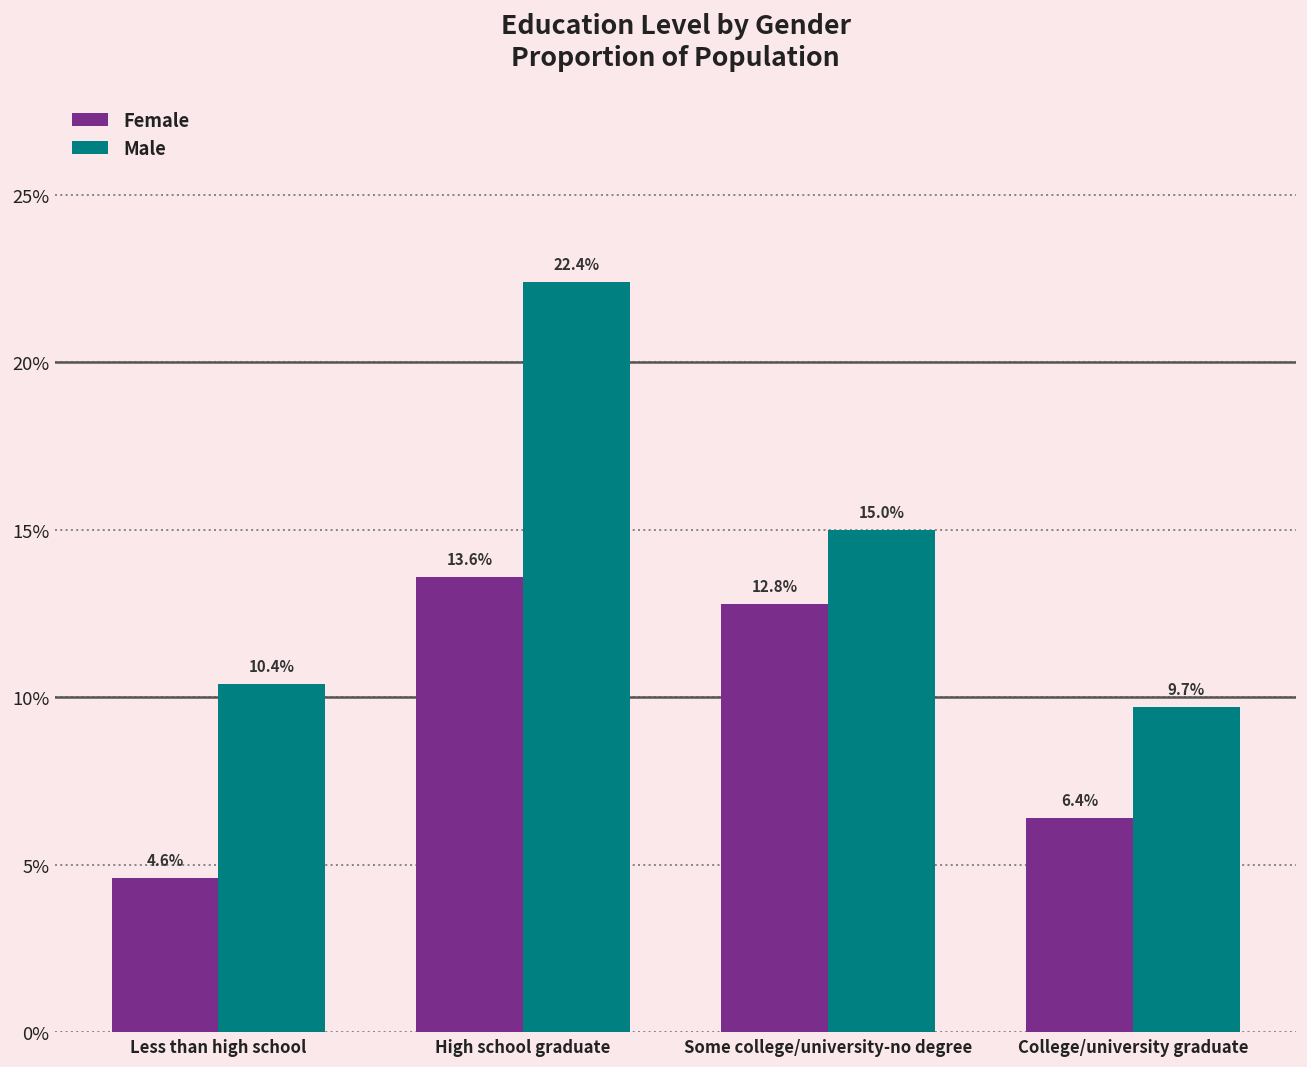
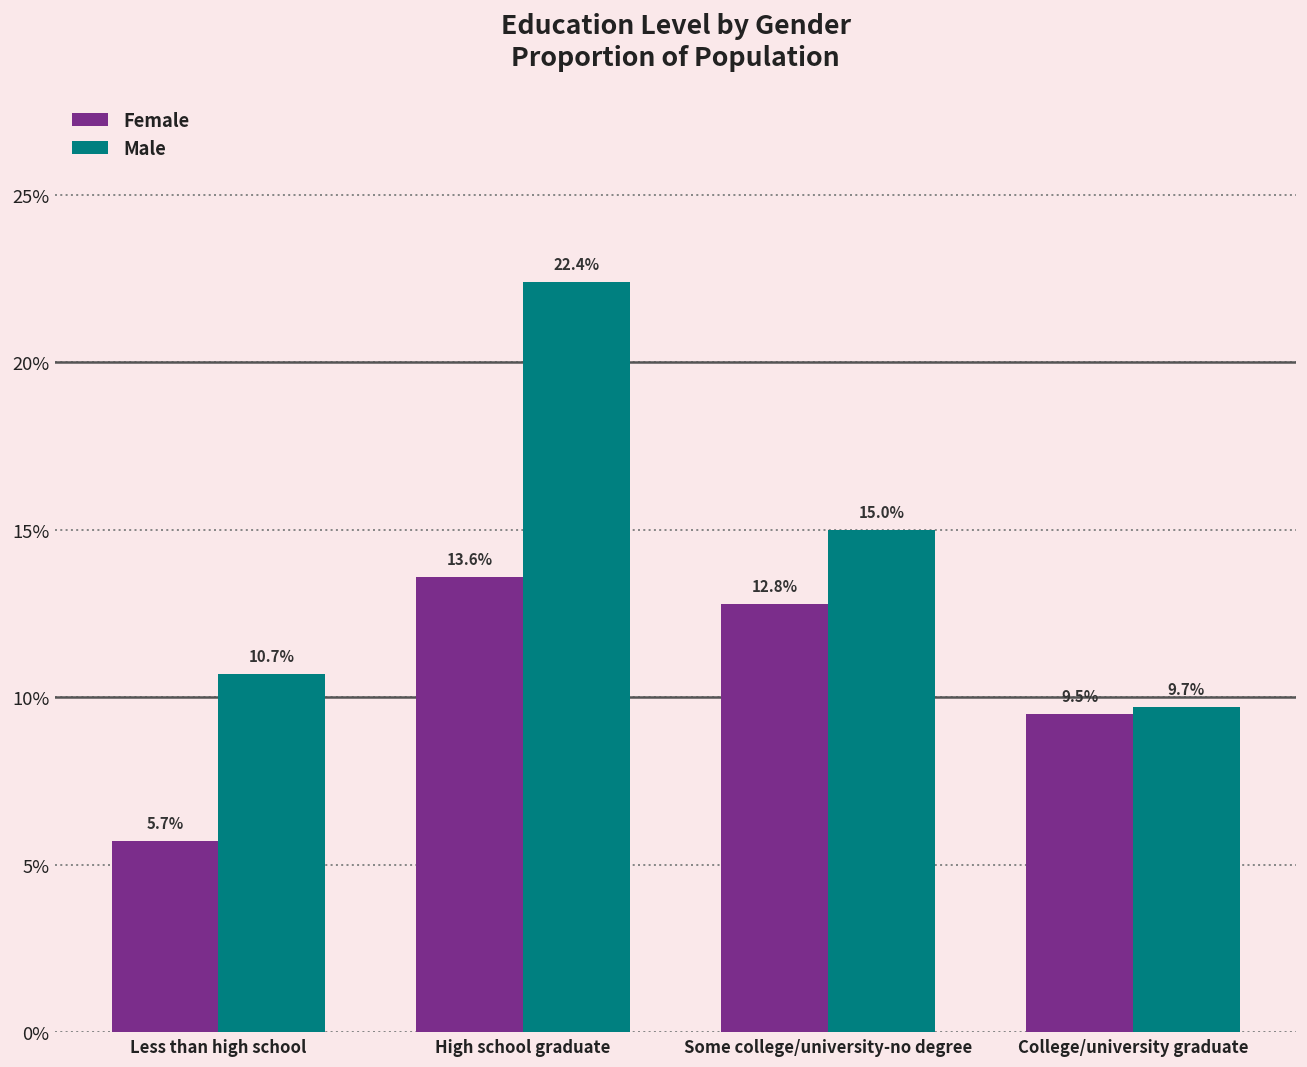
  {
    "Female": {
-     "Less than high school": "4.6%",
+     "Less than high school": "5.7%",
      "High school graduate": "13.6%",
      "Some college/university-no degree": "12.8%",
-     "College/university graduate": "6.4%"
+     "College/university graduate": "9.5%"
    },
    "Male": {
-     "Less than high school": "10.4%",
+     "Less than high school": "10.7%",
      "High school graduate": "22.4%",
      "Some college/university-no degree": "15.0%",
      "College/university graduate": "9.7%"
    }
  }
